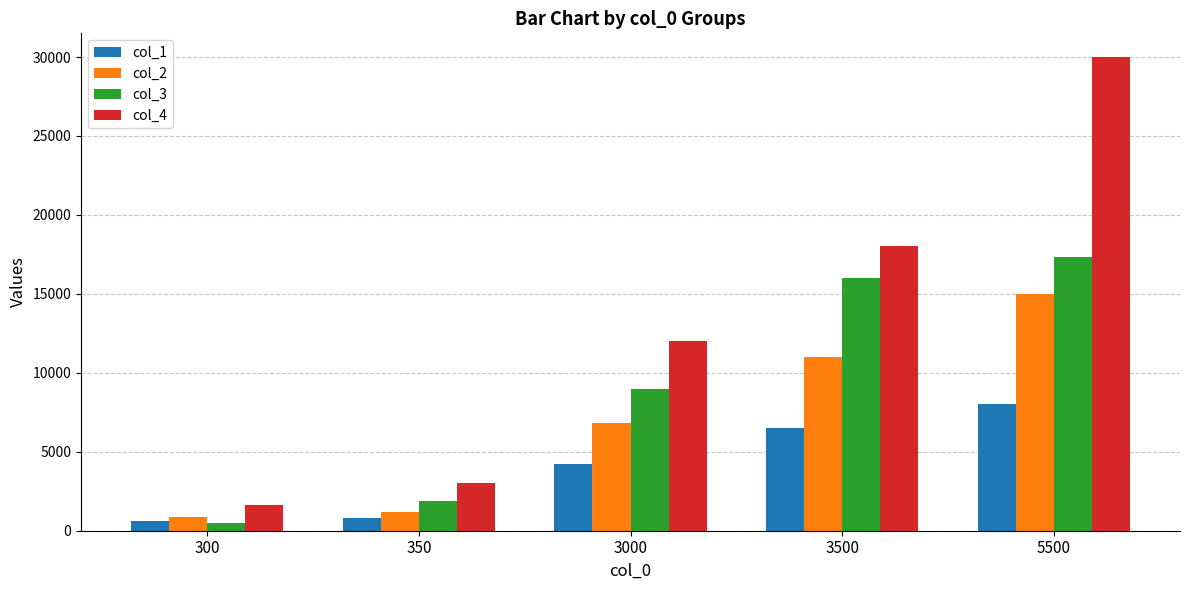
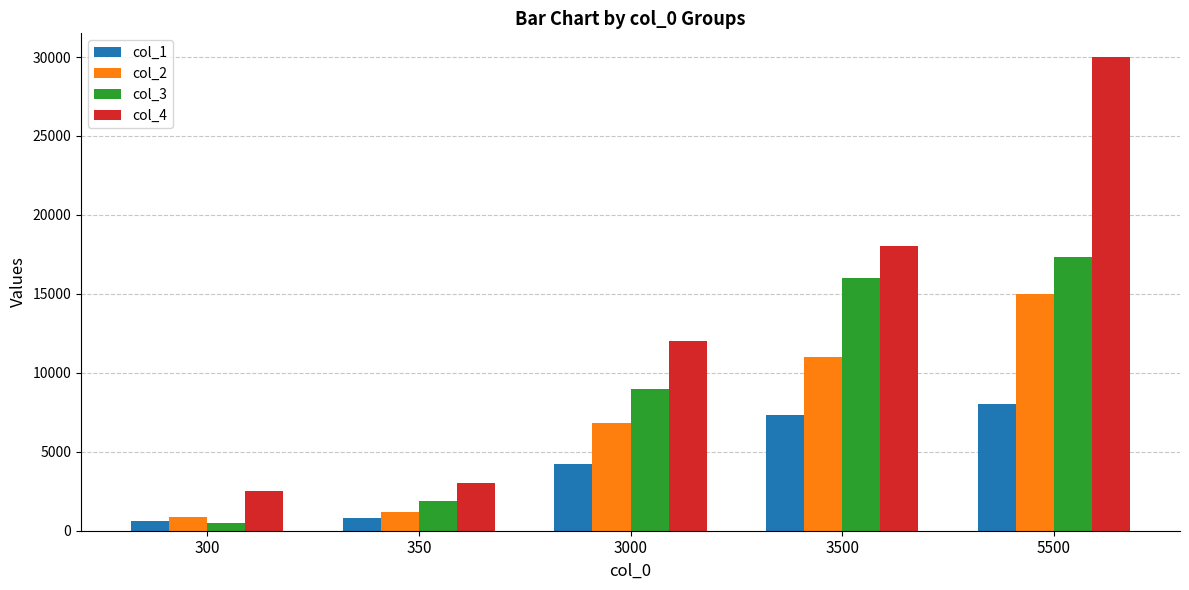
  {
    "col_1": {
      "300": 600,
      "350": 800,
      "3000": 4200,
-     "3500": 6500,
+     "3500": 7300,
      "5500": 8000
    },
    "col_2": {
      "300": 900,
      "350": 1200,
      "3000": 6800,
      "3500": 11000,
      "5500": 15000
    },
    "col_3": {
      "300": 500,
      "350": 1900,
      "3000": 9000,
      "3500": 16000,
      "5500": 17300
    },
    "col_4": {
-     "300": 1600,
+     "300": 2500,
      "350": 3000,
      "3000": 12000,
      "3500": 18000,
      "5500": 30000
    }
  }
